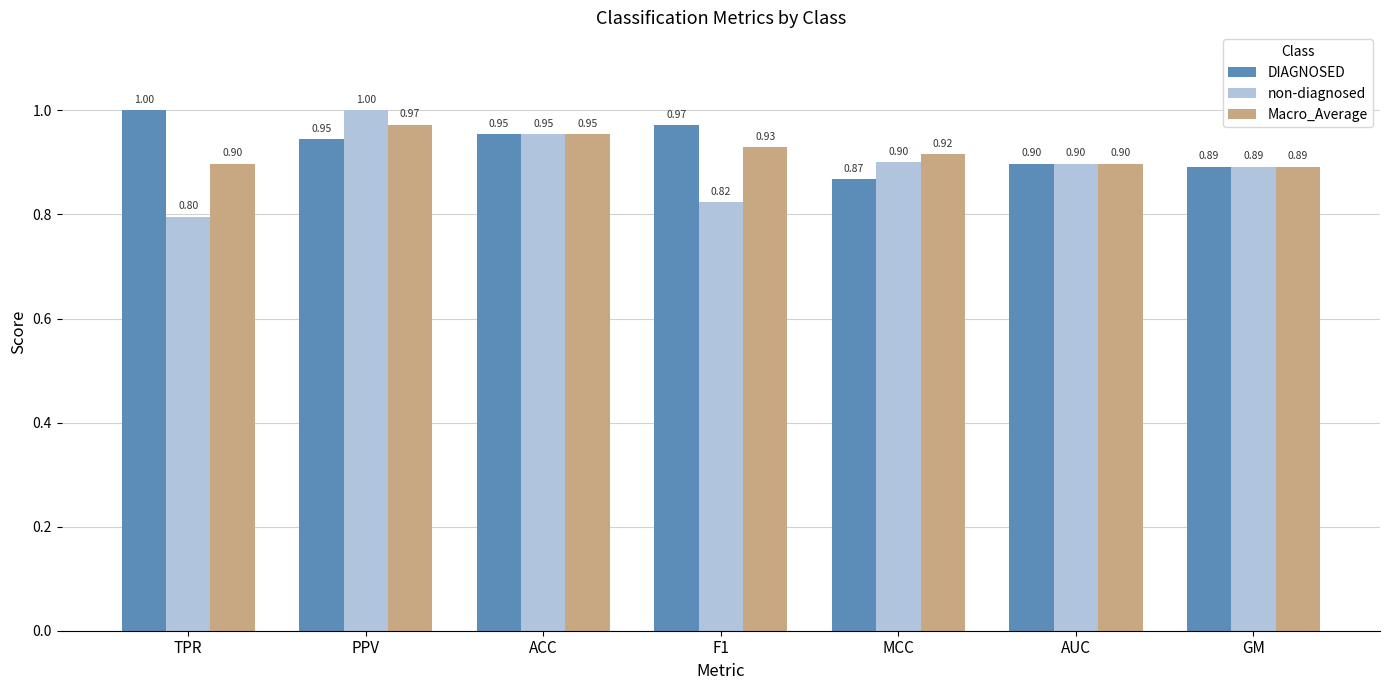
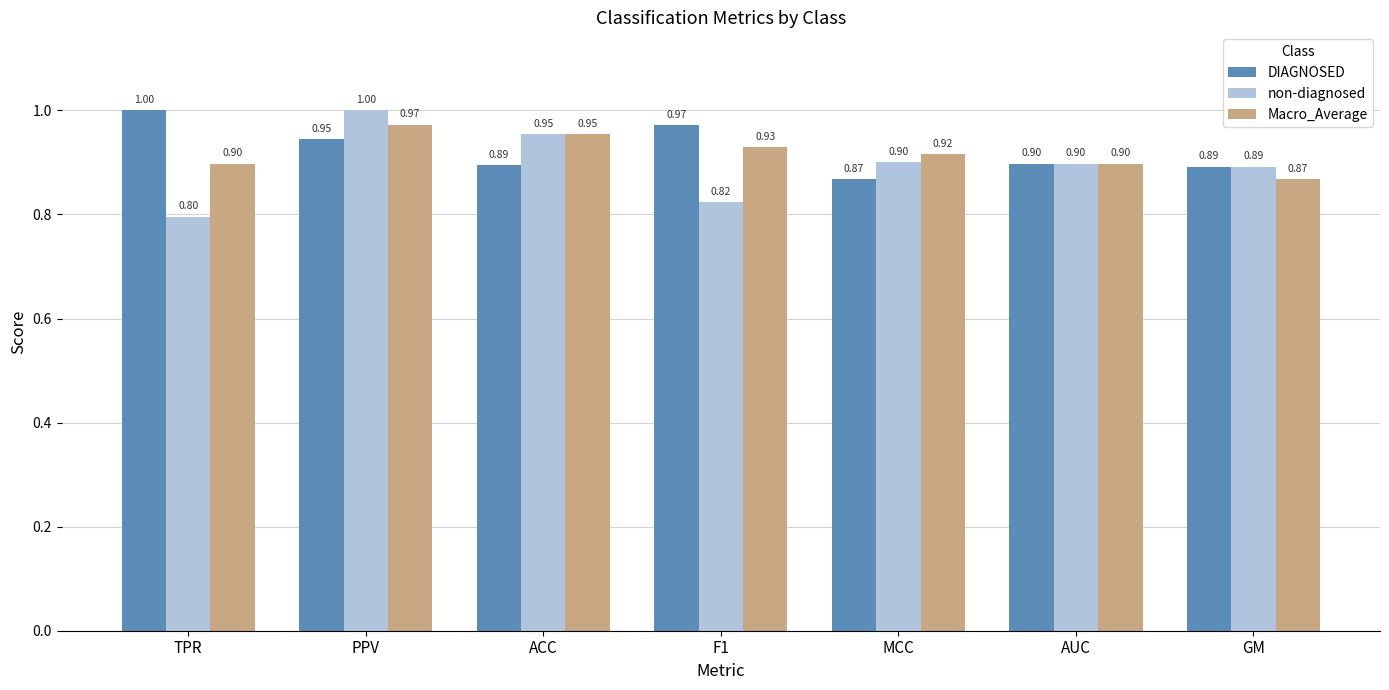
  {
    "DIAGNOSED": {
      "TPR": 1.00,
      "PPV": 0.95,
-     "ACC": 0.95,
+     "ACC": 0.89,
      "F1": 0.97,
      "MCC": 0.87,
      "AUC": 0.90,
      "GM": 0.89
    },
    "non-diagnosed": {
      "TPR": 0.80,
      "PPV": 1.00,
      "ACC": 0.95,
      "F1": 0.82,
      "MCC": 0.90,
      "AUC": 0.90,
      "GM": 0.89
    },
    "Macro_Average": {
      "TPR": 0.90,
      "PPV": 0.97,
      "ACC": 0.95,
      "F1": 0.93,
      "MCC": 0.92,
      "AUC": 0.90,
-     "GM": 0.89
+     "GM": 0.87
    }
  }
